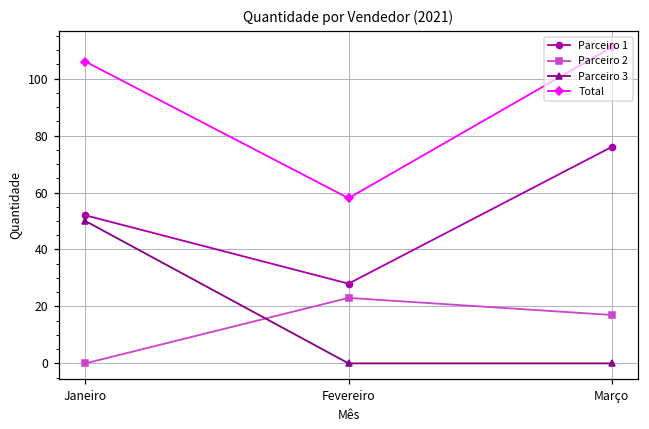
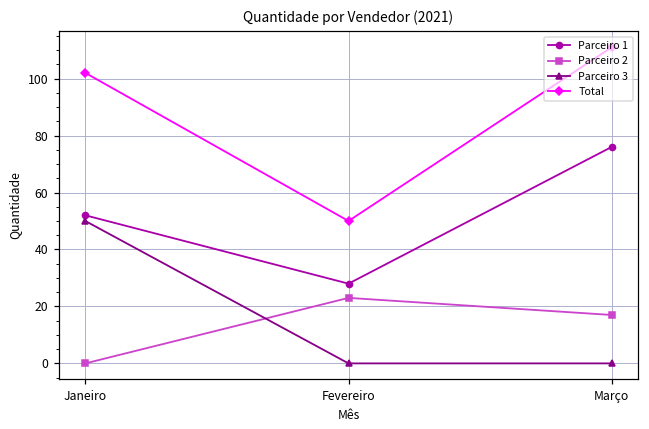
  {
    "Parceiro 2": {
      "Janeiro": 0,
      "Fevereiro": 23,
      "Março": 17
    },
    "Total": {
-     "Janeiro": 106,
-     "Fevereiro": 58
+     "Janeiro": 102,
+     "Fevereiro": 50
    }
  }
